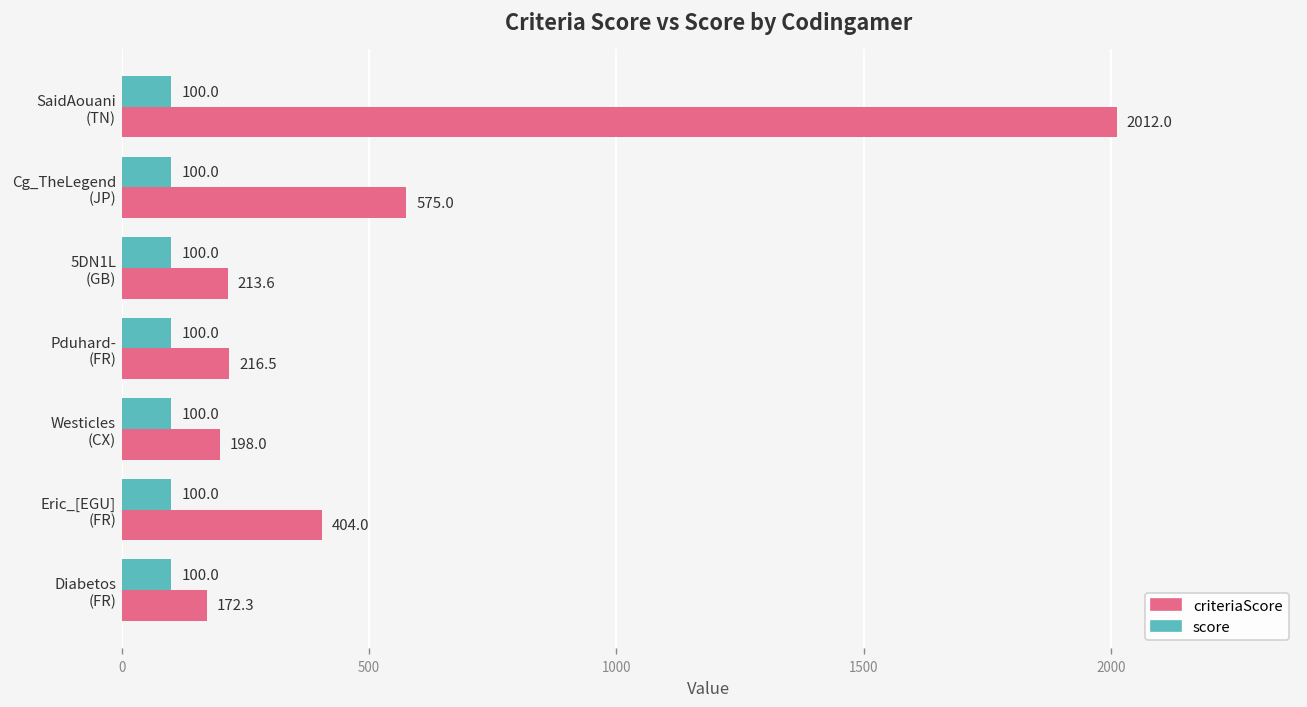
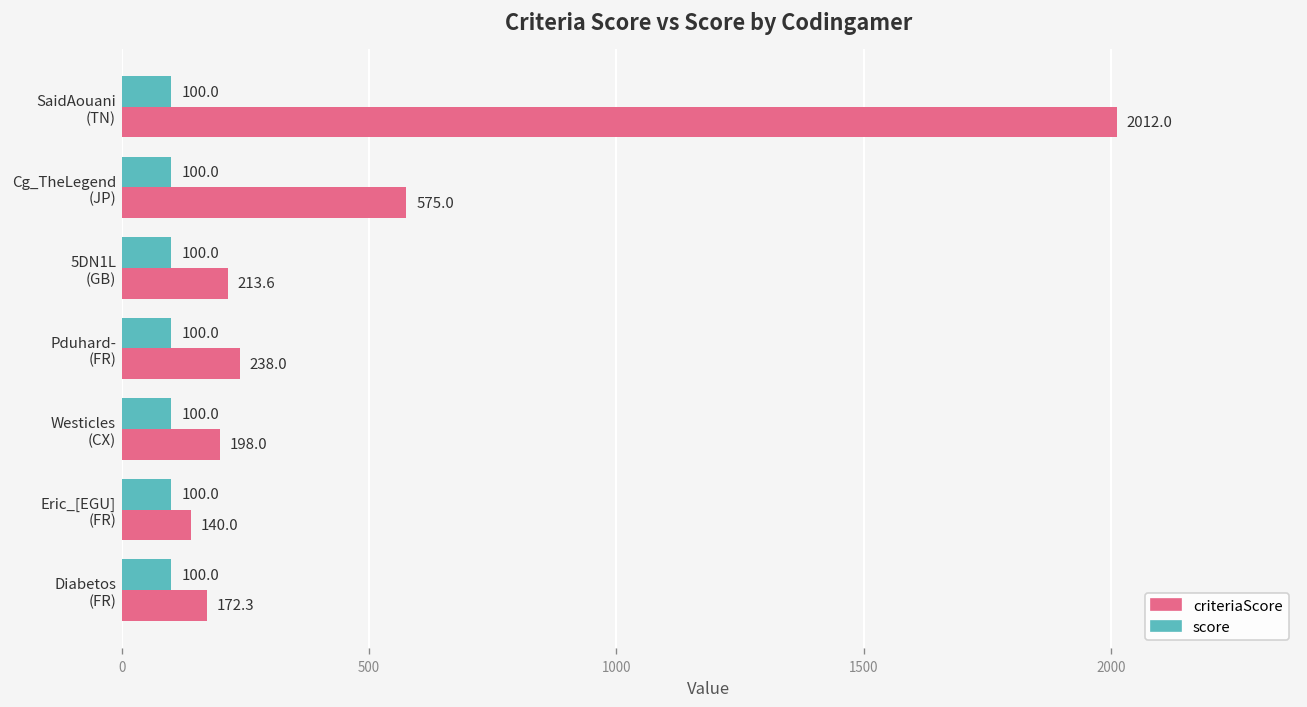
  {
    "criteriaScore": {
      "SaidAouani (TN)": 2012.0,
      "Cg_TheLegend (JP)": 575.0,
      "5DN1L (GB)": 213.6,
-     "Pduhard- (FR)": 216.5,
+     "Pduhard- (FR)": 238.0,
      "Westicles (CX)": 198.0,
-     "Eric_[EGU] (FR)": 404.0,
+     "Eric_[EGU] (FR)": 140.0,
      "Diabetos (FR)": 172.3
    },
    "score": {
      "SaidAouani (TN)": 100.0,
      "Cg_TheLegend (JP)": 100.0,
      "5DN1L (GB)": 100.0,
      "Pduhard- (FR)": 100.0,
      "Westicles (CX)": 100.0,
      "Eric_[EGU] (FR)": 100.0,
      "Diabetos (FR)": 100.0
    }
  }
